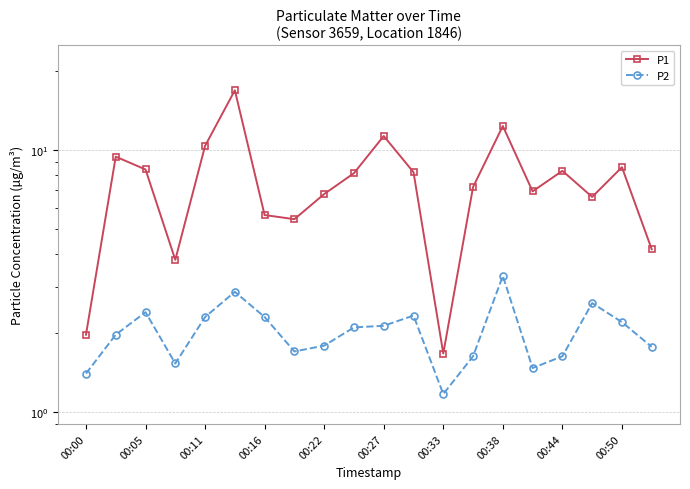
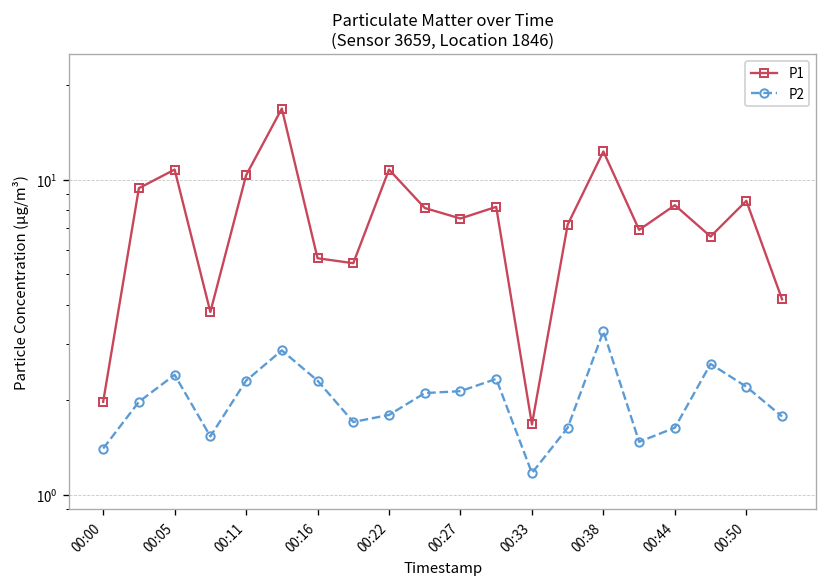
  {
    "P1": {
      "00:00": 2.0,
-     "00:05": 8.4,
+     "00:05": 10.8,
      "00:11": 10.3,
      "00:16": 5.6,
-     "00:22": 6.8,
-     "00:27": 11.3,
+     "00:22": 10.8,
+     "00:27": 7.5,
      "00:33": 1.7,
      "00:38": 12,
      "00:44": 8.3,
      "00:50": 8.6
    },
    "P2": {
      "00:00": 1.4,
      "00:05": 2.4,
      "00:11": 2.3,
      "00:16": 2.3,
      "00:22": 1.8,
      "00:27": 2.1,
      "00:33": 1.2,
      "00:38": 3.3,
      "00:44": 1.6,
      "00:50": 2.2
    }
  }
